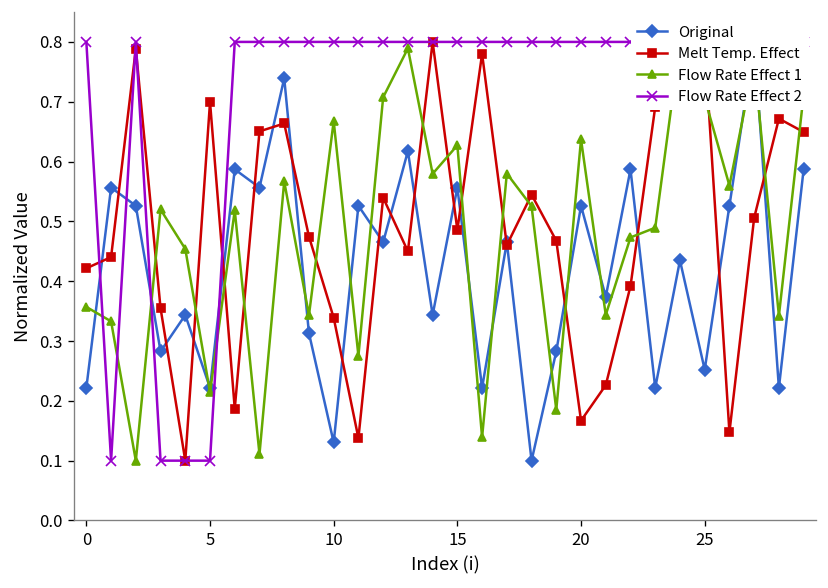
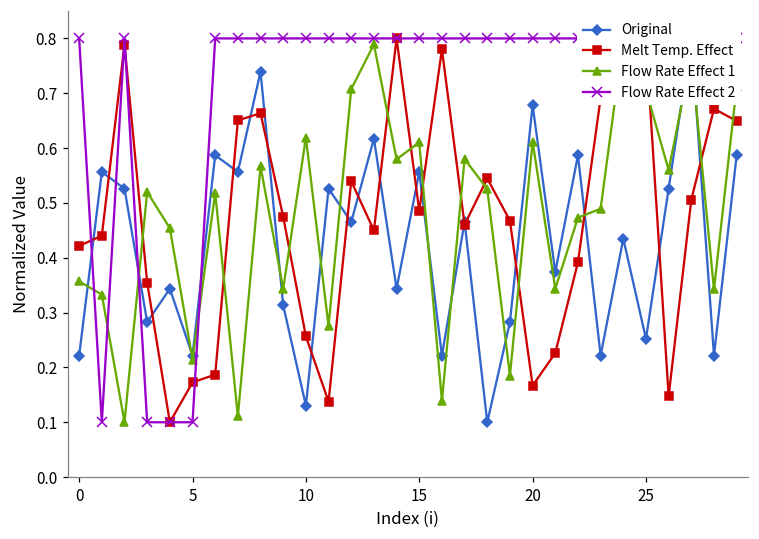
  {
    "Original": {
      "0": 0.22,
      "5": 0.22,
      "10": 0.13,
      "15": 0.56,
-     "20": 0.53,
+     "20": 0.68,
      "25": 0.25
    },
    "Melt Temp. Effect": {
      "0": 0.42,
-     "5": 0.70,
-     "10": 0.34,
+     "5": 0.17,
+     "10": 0.26,
      "15": 0.49,
      "20": 0.17
    },
    "Flow Rate Effect 1": {
      "0": 0.36,
      "5": 0.21,
-     "10": 0.67,
-     "15": 0.63,
-     "20": 0.64
+     "10": 0.62,
+     "15": 0.61,
+     "20": 0.61
    },
    "Flow Rate Effect 2": {
      "0": 0.80,
      "5": 0.10,
      "10": 0.80,
      "15": 0.80,
      "20": 0.80
    }
  }
